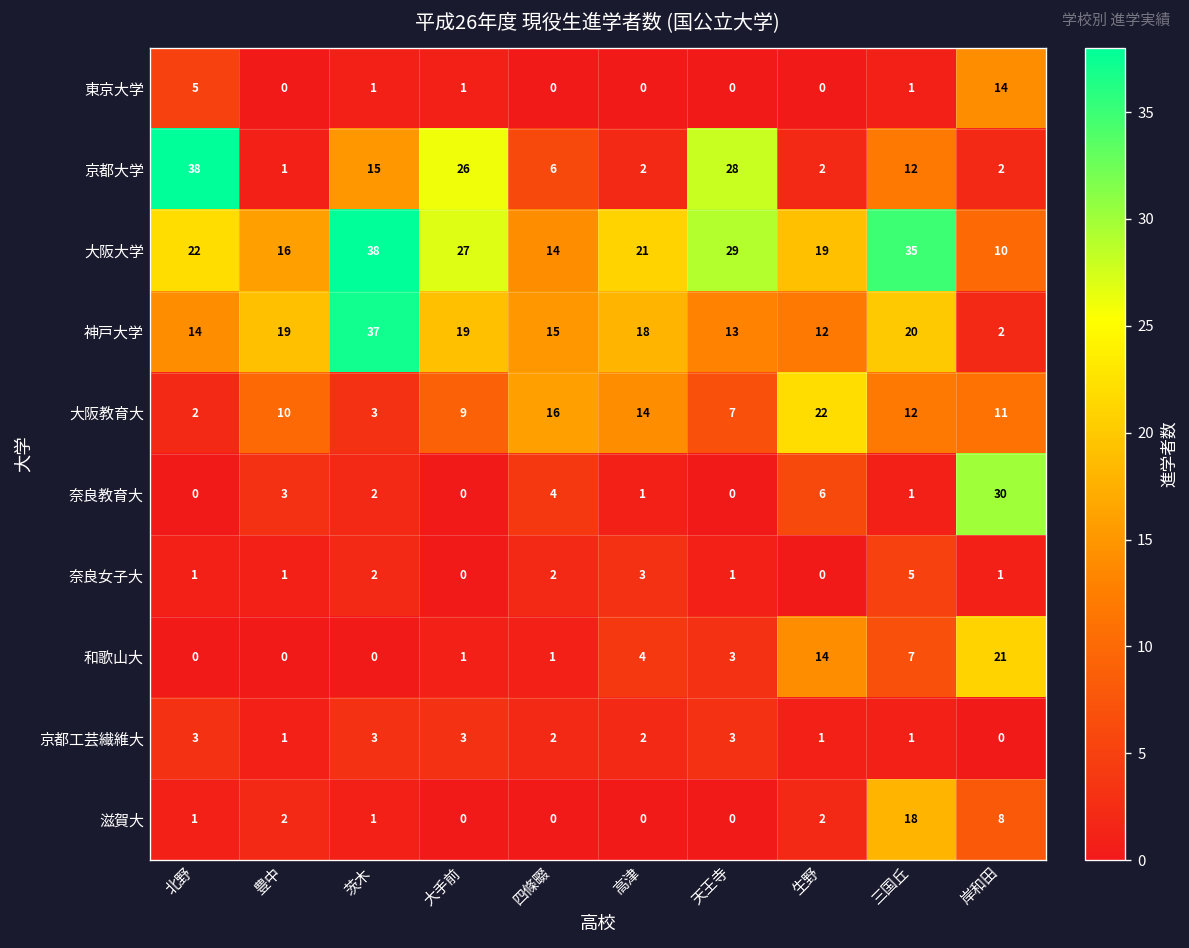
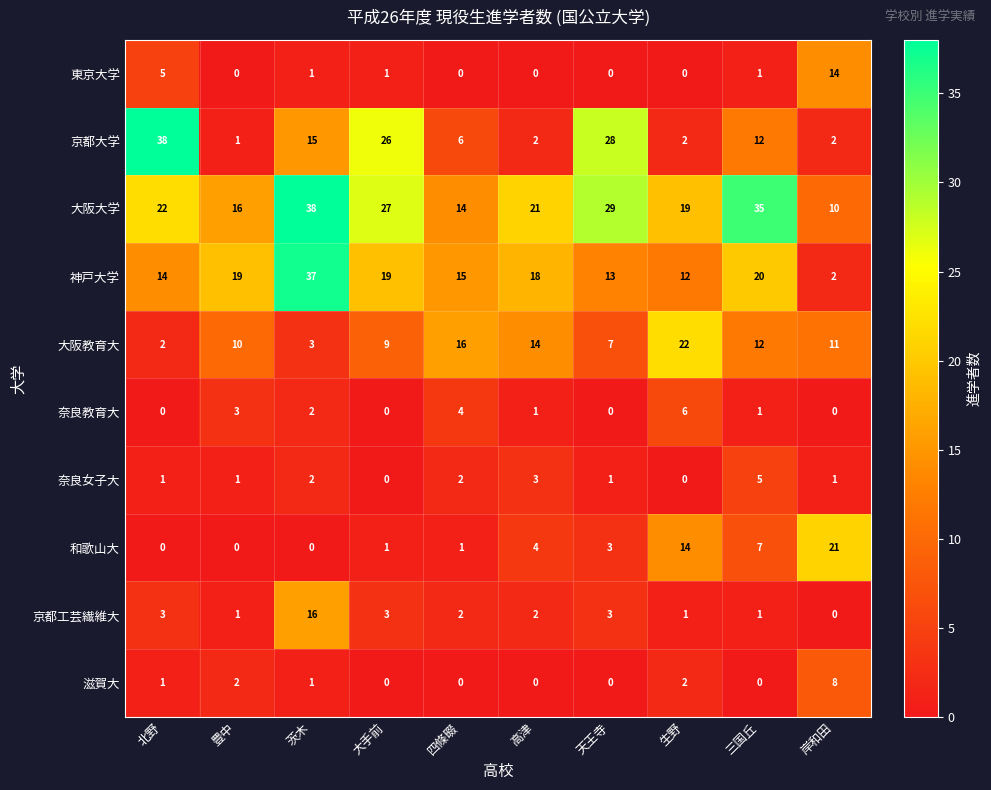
  {
    "東京大学": {
      "北野": 5,
      "豊中": 0,
      "茨木": 1,
      "大手前": 1,
      "四條畷": 0,
      "高津": 0,
      "天王寺": 0,
      "生野": 0,
      "三国丘": 1,
      "岸和田": 14
    },
    "京都大学": {
      "北野": 38,
      "豊中": 1,
      "茨木": 15,
      "大手前": 26,
      "四條畷": 6,
      "高津": 2,
      "天王寺": 28,
      "生野": 2,
      "三国丘": 12,
      "岸和田": 2
    },
    "大阪大学": {
      "北野": 22,
      "豊中": 16,
      "茨木": 38,
      "大手前": 27,
      "四條畷": 14,
      "高津": 21,
      "天王寺": 29,
      "生野": 19,
      "三国丘": 35,
      "岸和田": 10
    },
    "神戸大学": {
      "北野": 14,
      "豊中": 19,
      "茨木": 37,
      "大手前": 19,
      "四條畷": 15,
      "高津": 18,
      "天王寺": 13,
      "生野": 12,
      "三国丘": 20,
      "岸和田": 2
    },
    "大阪教育大": {
      "北野": 2,
      "豊中": 10,
      "茨木": 3,
      "大手前": 9,
      "四條畷": 16,
      "高津": 14,
      "天王寺": 7,
      "生野": 22,
      "三国丘": 12,
      "岸和田": 11
    },
    "奈良教育大": {
      "北野": 0,
      "豊中": 3,
      "茨木": 2,
      "大手前": 0,
      "四條畷": 4,
      "高津": 1,
      "天王寺": 0,
      "生野": 6,
      "三国丘": 1,
-     "岸和田": 30
+     "岸和田": 0
    },
    "奈良女子大": {
      "北野": 1,
      "豊中": 1,
      "茨木": 2,
      "大手前": 0,
      "四條畷": 2,
      "高津": 3,
      "天王寺": 1,
      "生野": 0,
      "三国丘": 5,
      "岸和田": 1
    },
    "和歌山大": {
      "北野": 0,
      "豊中": 0,
      "茨木": 0,
      "大手前": 1,
      "四條畷": 1,
      "高津": 4,
      "天王寺": 3,
      "生野": 14,
      "三国丘": 7,
      "岸和田": 21
    },
    "京都工芸繊維大": {
      "北野": 3,
      "豊中": 1,
-     "茨木": 3,
+     "茨木": 16,
      "大手前": 3,
      "四條畷": 2,
      "高津": 2,
      "天王寺": 3,
      "生野": 1,
      "三国丘": 1,
      "岸和田": 0
    },
    "滋賀大": {
      "北野": 1,
      "豊中": 2,
      "茨木": 1,
      "大手前": 0,
      "四條畷": 0,
      "高津": 0,
      "天王寺": 0,
      "生野": 2,
-     "三国丘": 18,
+     "三国丘": 0,
      "岸和田": 8
    }
  }
